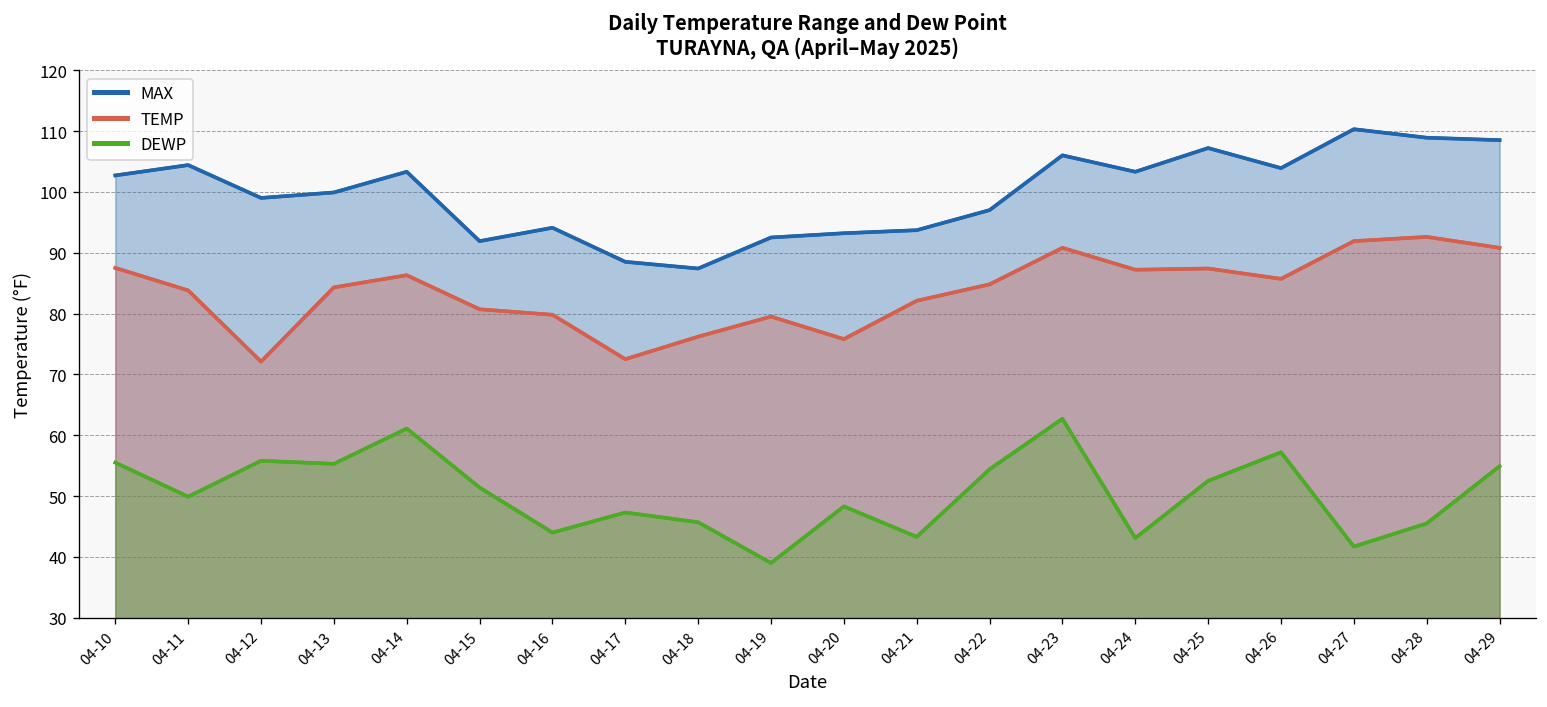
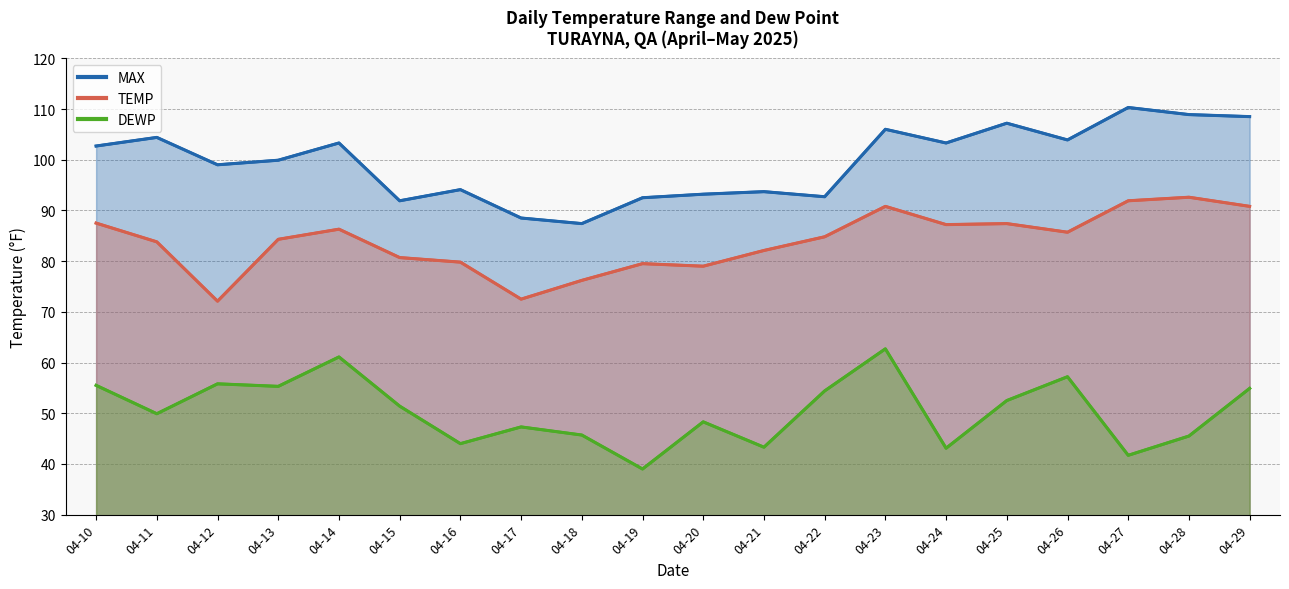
  {
    "MAX": {
      "04-10": 103,
      "04-11": 104,
      "04-12": 99,
      "04-13": 100,
      "04-14": 103,
      "04-15": 92,
      "04-16": 94,
      "04-17": 89,
      "04-18": 87,
      "04-19": 93,
      "04-20": 93,
      "04-21": 94,
-     "04-22": 97,
+     "04-22": 93,
      "04-23": 106,
      "04-24": 103,
      "04-25": 107,
      "04-26": 104,
      "04-27": 110,
      "04-28": 109,
      "04-29": 109
    },
    "TEMP": {
      "04-10": 88,
      "04-11": 84,
      "04-12": 72,
      "04-13": 84,
      "04-14": 86,
      "04-15": 81,
      "04-16": 80,
      "04-17": 73,
      "04-18": 76,
      "04-19": 80,
-     "04-20": 76,
+     "04-20": 79,
      "04-21": 82,
      "04-22": 85,
      "04-23": 91,
      "04-24": 87,
      "04-25": 87,
      "04-26": 86,
      "04-27": 92,
      "04-28": 93,
      "04-29": 91
    },
    "DEWP": {
      "04-10": 56,
      "04-11": 50,
      "04-12": 56,
      "04-13": 55,
      "04-14": 61,
      "04-15": 51,
      "04-16": 44,
      "04-17": 47,
      "04-18": 46,
      "04-19": 39,
      "04-20": 48,
      "04-21": 43,
      "04-22": 54,
      "04-23": 63,
      "04-24": 43,
      "04-25": 53,
      "04-26": 57,
      "04-27": 42,
      "04-28": 46,
      "04-29": 55
    }
  }
